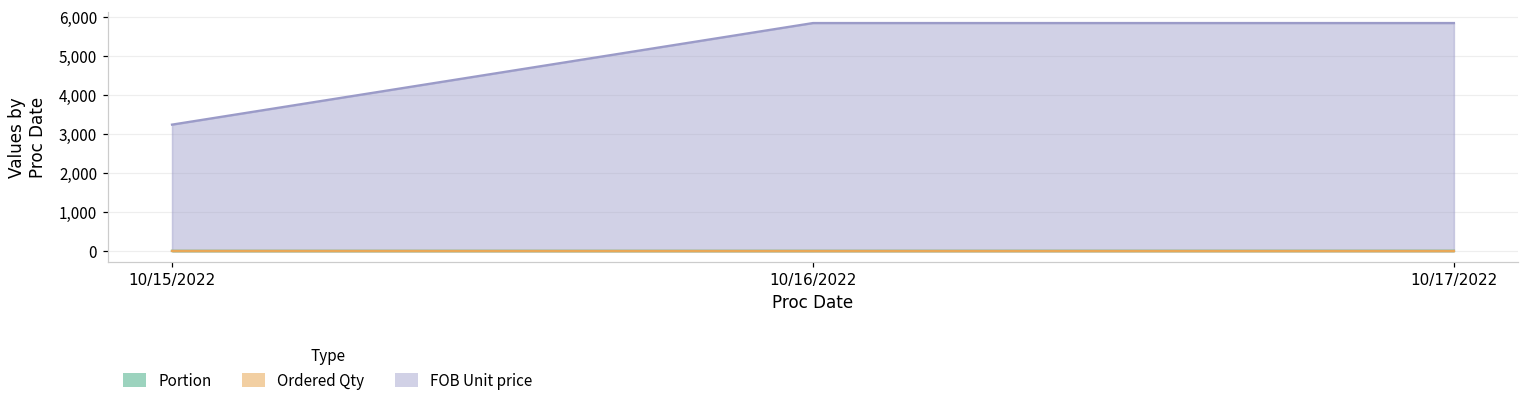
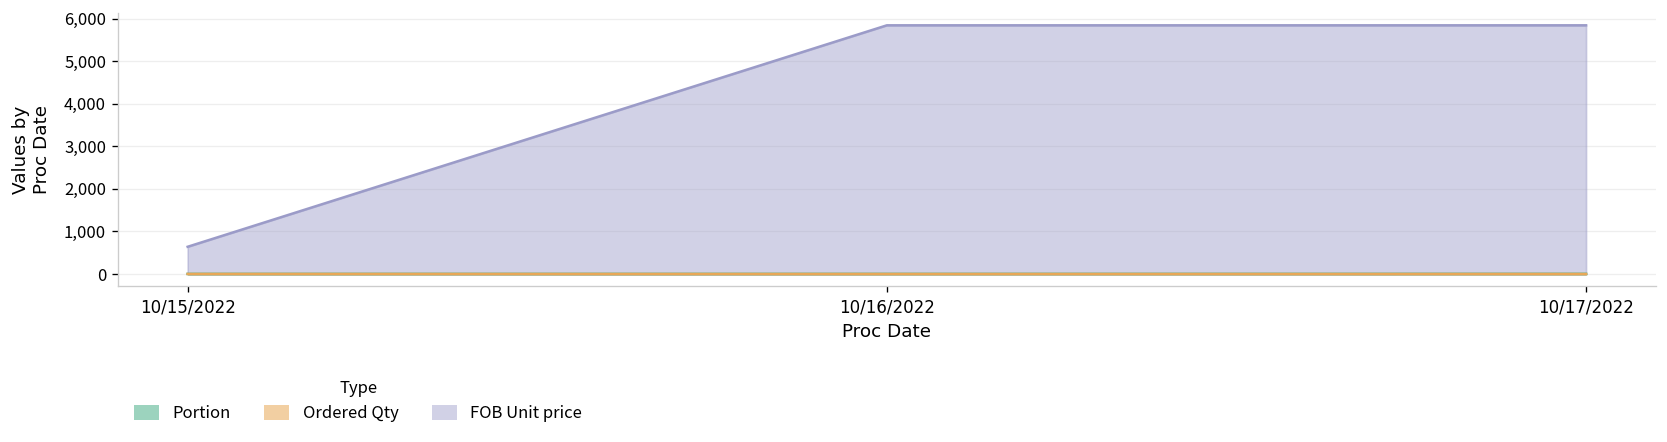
  {
    "Ordered Qty": {
      "10/15/2022": "0",
      "10/16/2022": "0",
      "10/17/2022": "0"
    },
    "FOB Unit price": {
-     "10/15/2022": "3,200",
+     "10/15/2022": "600",
      "10/16/2022": "5,800",
      "10/17/2022": "5,800"
    }
  }
